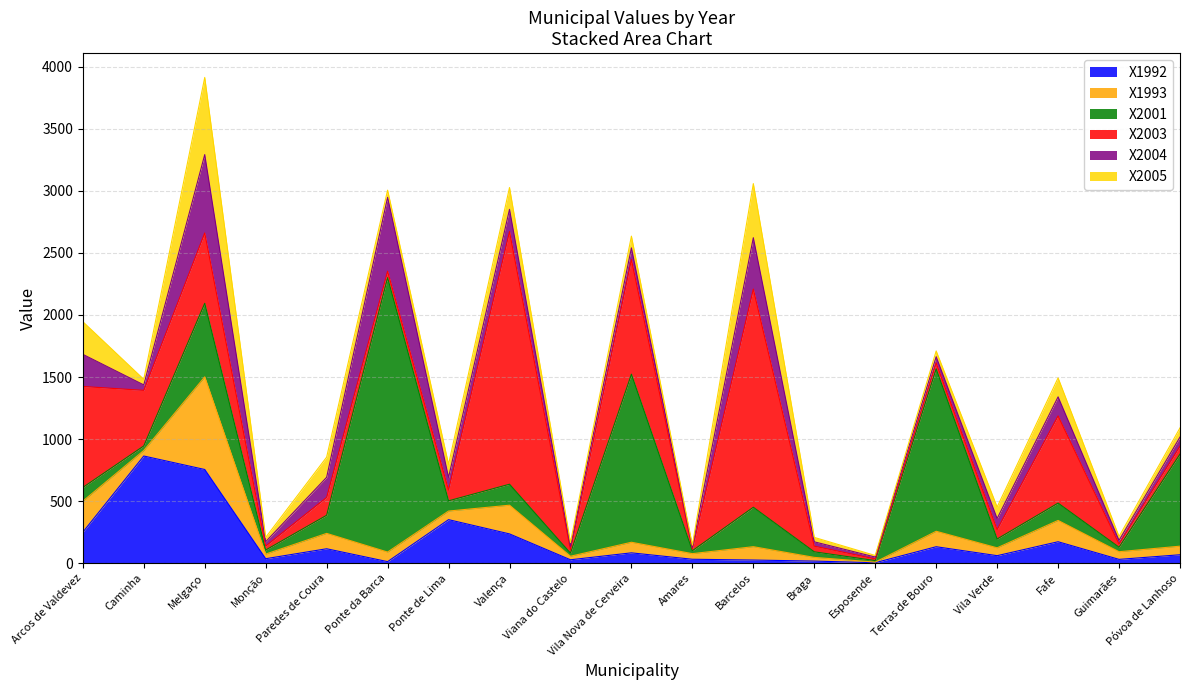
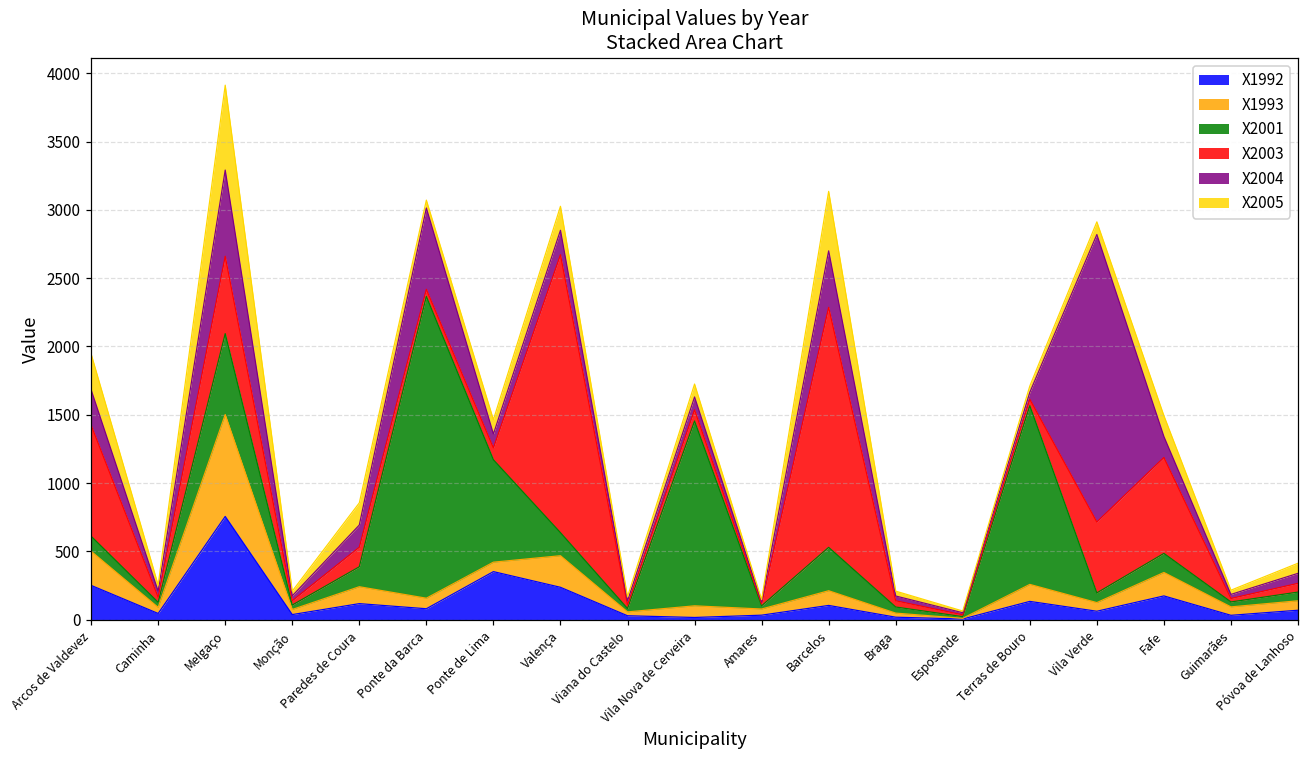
  {
    "X1992": {
      "Arcos de Valdevez": 250,
-     "Caminha": 860,
+     "Caminha": 50,
      "Melgaço": 760,
      "Monção": 40,
      "Paredes de Coura": 120,
-     "Ponte da Barca": 10,
+     "Ponte da Barca": 80,
      "Ponte de Lima": 350,
      "Valença": 240,
      "Viana do Castelo": 30,
-     "Vila Nova de Cerveira": 80,
+     "Vila Nova de Cerveira": 20,
      "Amares": 30,
-     "Barcelos": 30,
+     "Barcelos": 100,
      "Braga": 20,
      "Terras de Bouro": 130,
      "Vila Verde": 60,
      "Fafe": 170,
      "Guimarães": 30,
      "Póvoa de Lanhoso": 70
    },
    "X2001": {
      "Arcos de Valdevez": 110,
      "Caminha": 40,
      "Melgaço": 590,
      "Monção": 30,
      "Paredes de Coura": 150,
      "Ponte da Barca": 2210,
-     "Ponte de Lima": 80,
+     "Ponte de Lima": 750,
      "Valença": 170,
      "Viana do Castelo": 20,
      "Vila Nova de Cerveira": 1350,
      "Barcelos": 320,
      "Braga": 40,
      "Terras de Bouro": 1310,
      "Vila Verde": 70,
      "Fafe": 140,
      "Guimarães": 40,
-     "Póvoa de Lanhoso": 740
+     "Póvoa de Lanhoso": 60
    },
    "X2003": {
      "Arcos de Valdevez": 810,
-     "Caminha": 450,
+     "Caminha": 40,
      "Melgaço": 570,
      "Monção": 30,
      "Paredes de Coura": 140,
      "Ponte da Barca": 50,
      "Ponte de Lima": 90,
      "Valença": 2030,
      "Viana do Castelo": 30,
-     "Vila Nova de Cerveira": 920,
+     "Vila Nova de Cerveira": 80,
      "Barcelos": 1760,
      "Braga": 50,
      "Terras de Bouro": 50,
-     "Vila Verde": 80,
+     "Vila Verde": 520,
      "Fafe": 700,
      "Guimarães": 30,
      "Póvoa de Lanhoso": 60
    },
    "X2004": {
      "Arcos de Valdevez": 260,
      "Caminha": 40,
      "Melgaço": 630,
      "Monção": 40,
      "Paredes de Coura": 160,
      "Ponte da Barca": 600,
      "Ponte de Lima": 100,
      "Valença": 180,
      "Viana do Castelo": 30,
      "Vila Nova de Cerveira": 90,
      "Barcelos": 410,
      "Braga": 40,
      "Terras de Bouro": 50,
-     "Vila Verde": 90,
+     "Vila Verde": 2100,
      "Fafe": 150,
      "Guimarães": 30,
      "Póvoa de Lanhoso": 70
    }
  }
